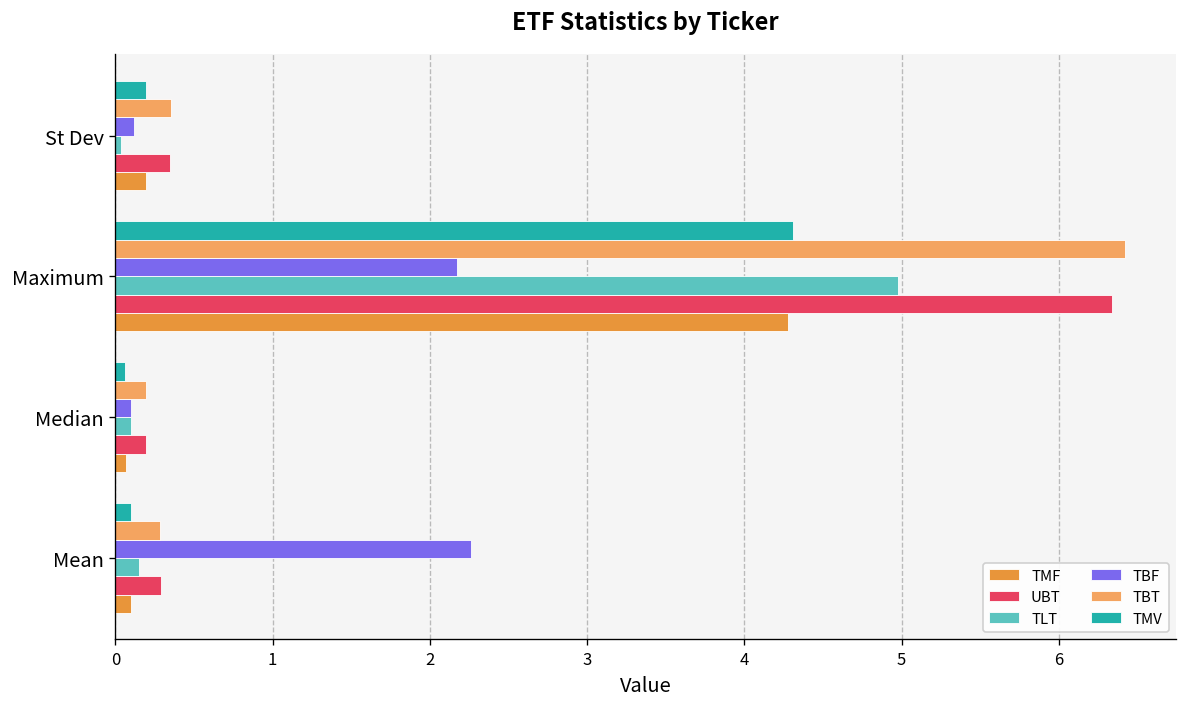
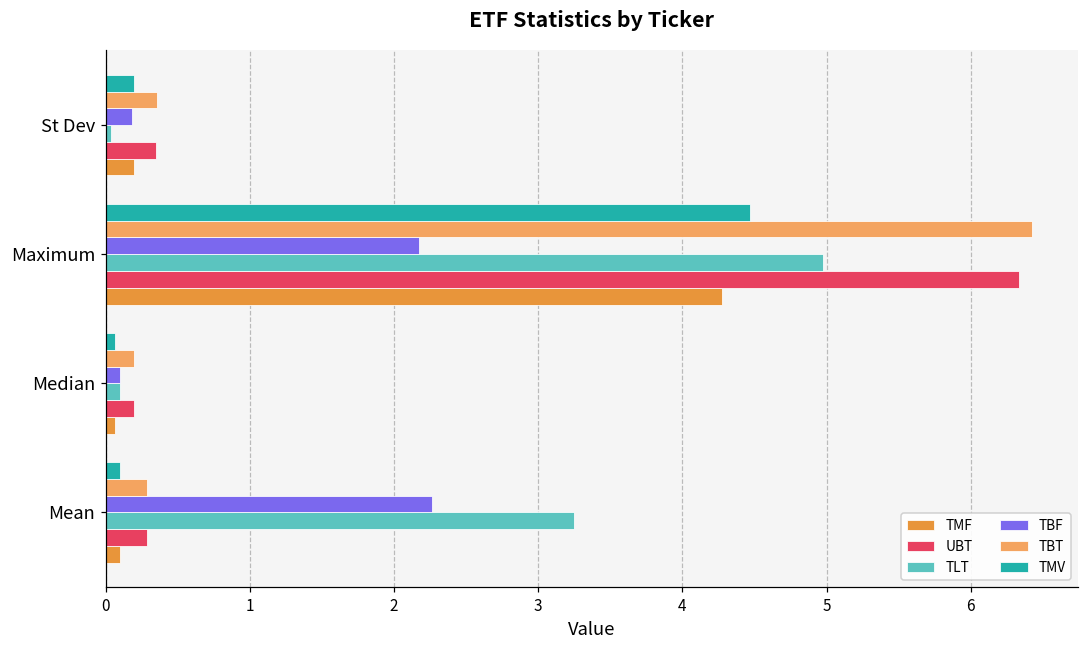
  {
    "UBT": {
      "St Dev": 0.35,
      "Maximum": 6.34,
      "Median": 0.20,
      "Mean": 0.29
    },
    "TLT": {
      "St Dev": 0.04,
      "Maximum": 4.98,
      "Median": 0.10,
-     "Mean": 0.15
+     "Mean": 3.25
    },
    "TBF": {
-     "St Dev": 0.12,
+     "St Dev": 0.19,
      "Maximum": 2.17,
      "Median": 0.10,
      "Mean": 2.26
    },
    "TMV": {
      "St Dev": 0.19,
-     "Maximum": 4.31,
+     "Maximum": 4.47,
      "Median": 0.06,
      "Mean": 0.10
    }
  }
